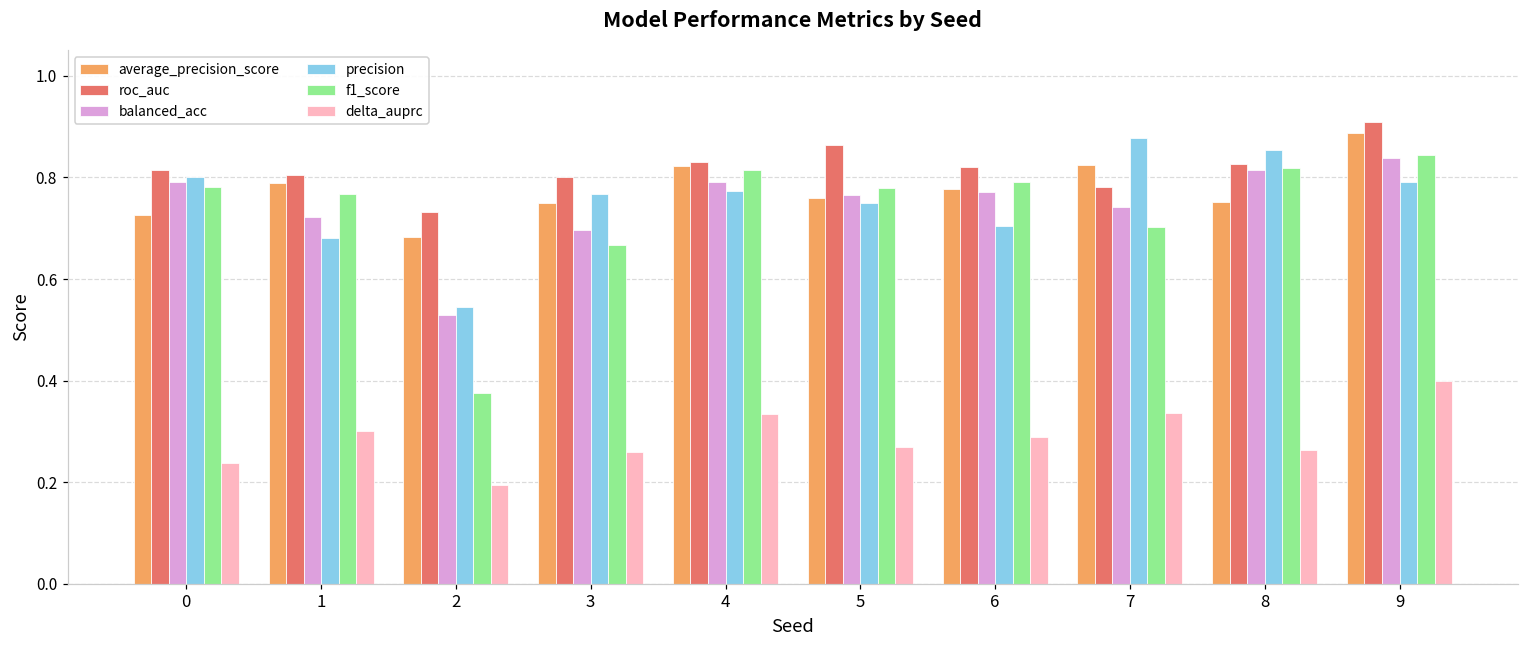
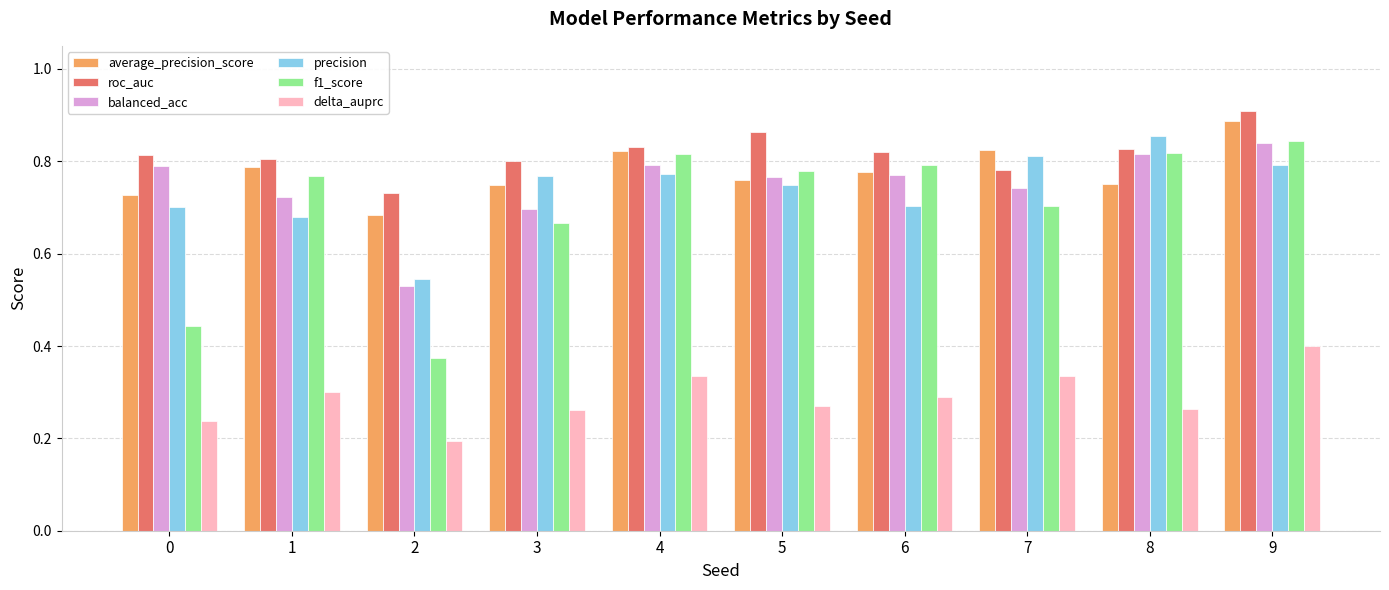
  {
    "precision": {
-     "0": 0.8,
+     "0": 0.7,
      "1": 0.68,
      "2": 0.55,
      "3": 0.77,
      "4": 0.77,
      "5": 0.75,
      "6": 0.70,
-     "7": 0.88,
+     "7": 0.81,
      "8": 0.85,
      "9": 0.79
    },
    "f1_score": {
-     "0": 0.78,
+     "0": 0.44,
      "1": 0.77,
      "2": 0.37,
      "3": 0.67,
      "4": 0.81,
      "5": 0.78,
      "6": 0.79,
      "7": 0.70,
      "8": 0.82,
      "9": 0.84
    }
  }
